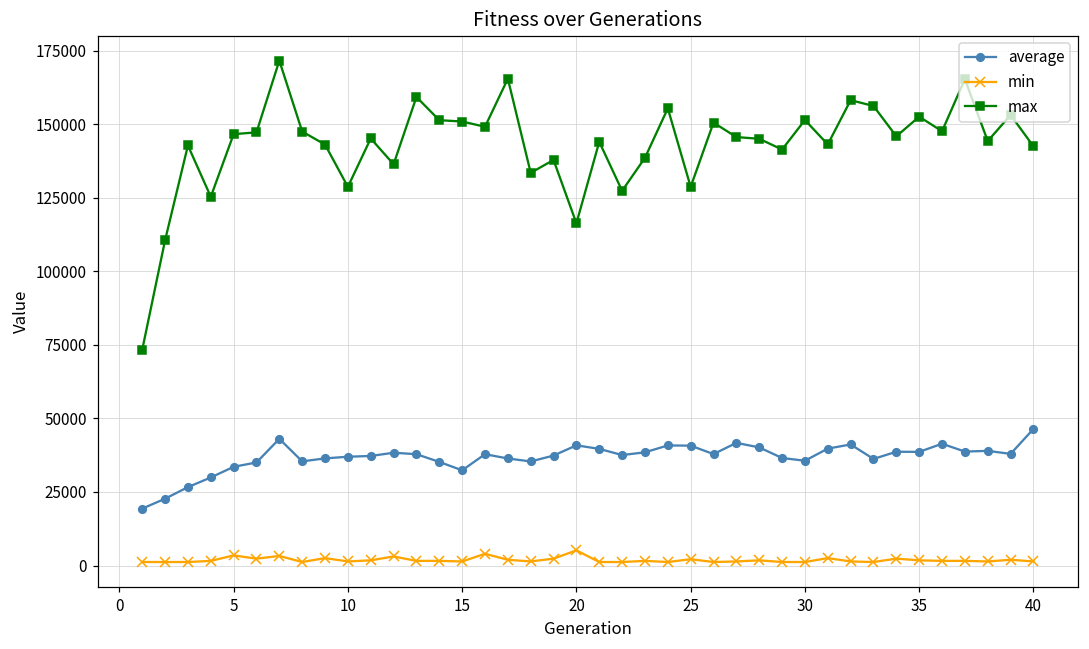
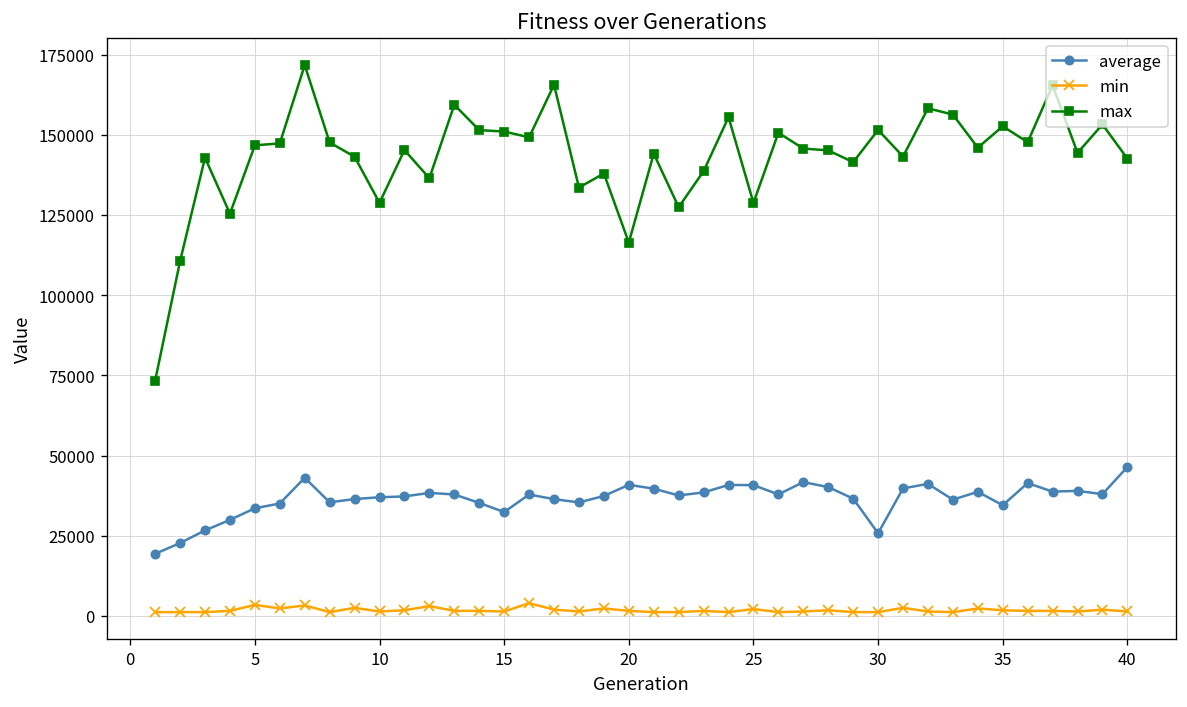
  {
    "average": {
      "5": 34000,
      "10": 37000,
      "15": 32000,
      "20": 41000,
      "25": 41000,
-     "30": 36000,
-     "35": 39000,
+     "30": 26000,
+     "35": 35000,
      "40": 46000
    },
    "min": {
      "5": 3000,
      "10": 1000,
      "15": 1000,
-     "20": 5000,
+     "20": 2000,
      "25": 2000,
      "30": 1000,
      "35": 2000,
      "40": 1000
    },
    "max": {
      "5": 147000,
      "10": 129000,
      "15": 151000,
      "20": 116000,
      "25": 129000,
      "30": 152000,
      "35": 153000,
      "40": 143000
    }
  }
